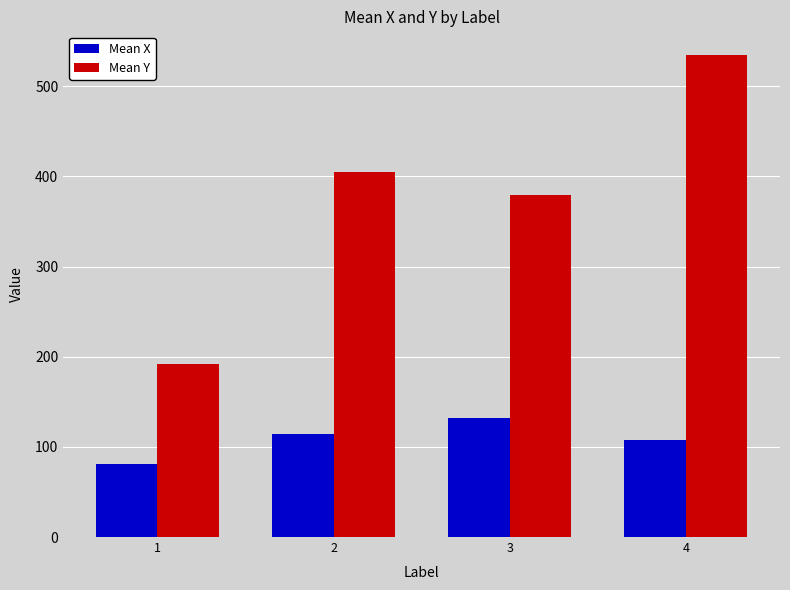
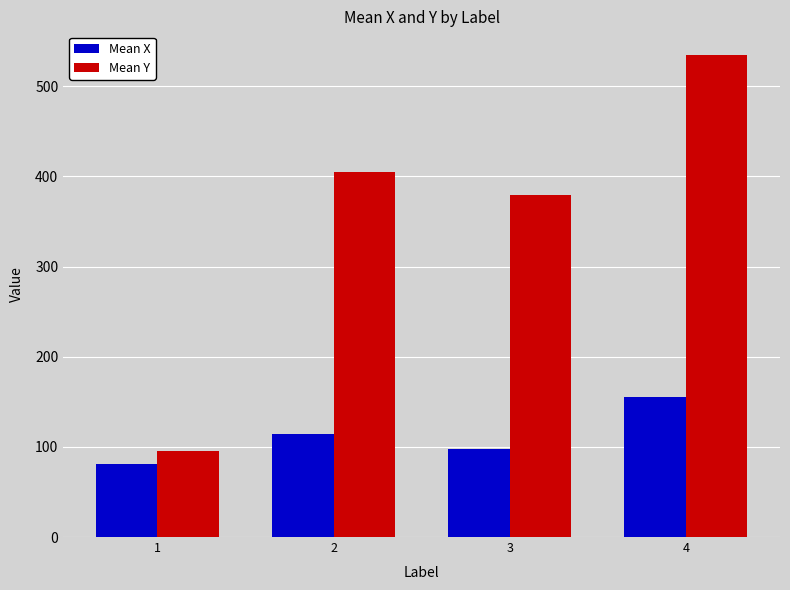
  {
    "Mean X": {
      "1": 80,
      "2": 110,
-     "3": 130,
-     "4": 110
+     "3": 100,
+     "4": 160
    },
    "Mean Y": {
-     "1": 190,
+     "1": 100,
      "2": 410,
      "3": 380,
      "4": 530
    }
  }
